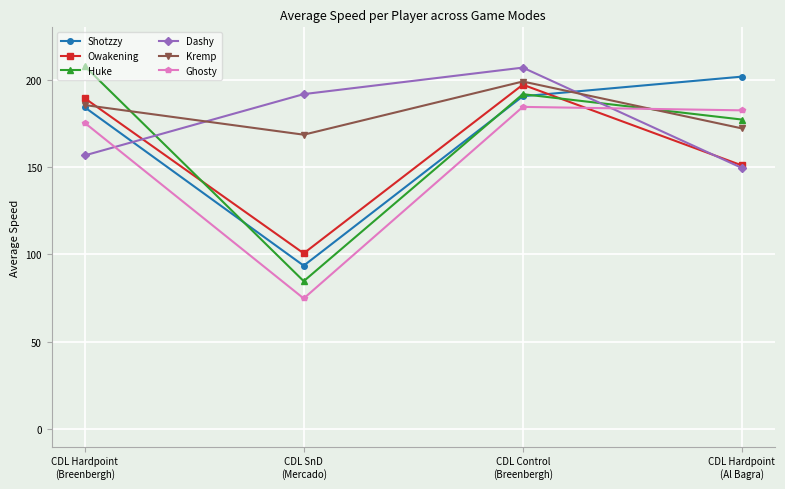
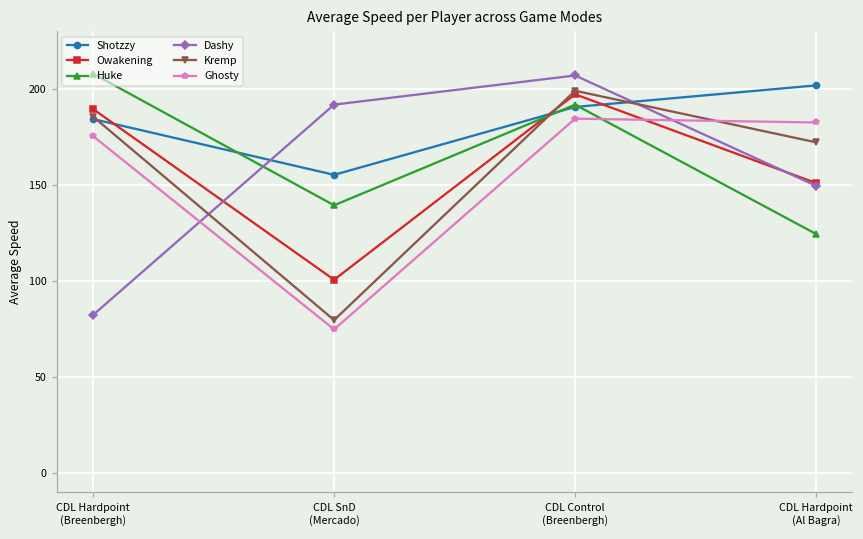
  {
    "Shotzzy": {
-     "CDL SnD (Mercado)": 94,
+     "CDL SnD (Mercado)": 155,
      "CDL Hardpoint (Al Bagra)": 202
    },
    "Owakening": {
      "CDL Hardpoint (Breenbergh)": 189,
      "CDL SnD (Mercado)": 101,
      "CDL Control (Breenbergh)": 197
    },
    "Huke": {
-     "CDL SnD (Mercado)": 85,
-     "CDL Hardpoint (Al Bagra)": 177
+     "CDL SnD (Mercado)": 139,
+     "CDL Hardpoint (Al Bagra)": 124
    },
    "Dashy": {
-     "CDL Hardpoint (Breenbergh)": 157,
+     "CDL Hardpoint (Breenbergh)": 82,
      "CDL SnD (Mercado)": 192,
      "CDL Control (Breenbergh)": 207
    },
    "Kremp": {
-     "CDL SnD (Mercado)": 169,
+     "CDL SnD (Mercado)": 80,
      "CDL Control (Breenbergh)": 199,
      "CDL Hardpoint (Al Bagra)": 172
    },
    "Ghosty": {
      "CDL Hardpoint (Breenbergh)": 175,
      "CDL SnD (Mercado)": 75,
      "CDL Control (Breenbergh)": 184,
      "CDL Hardpoint (Al Bagra)": 182
    }
  }
